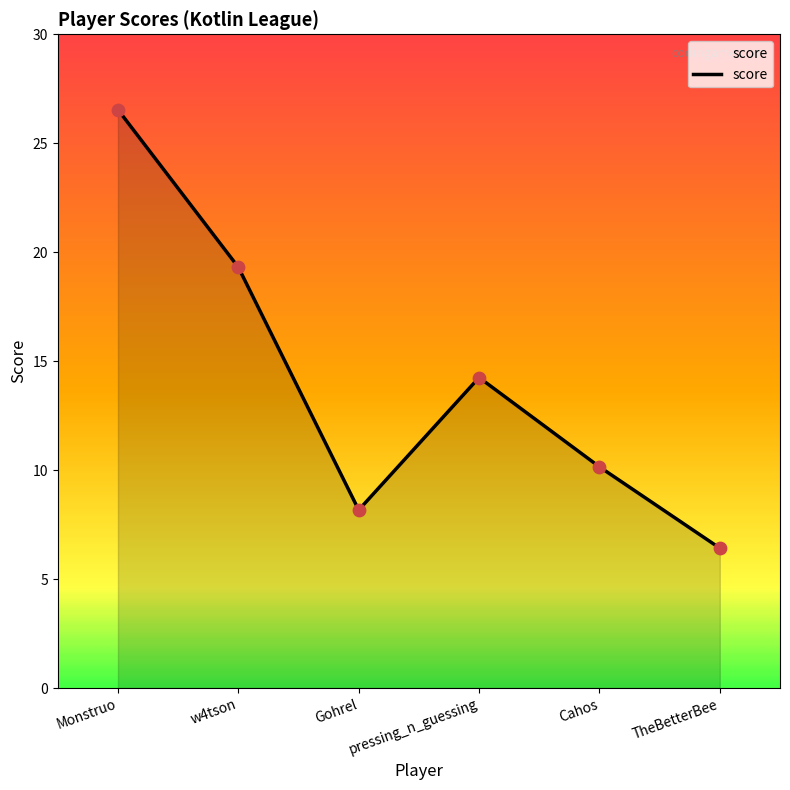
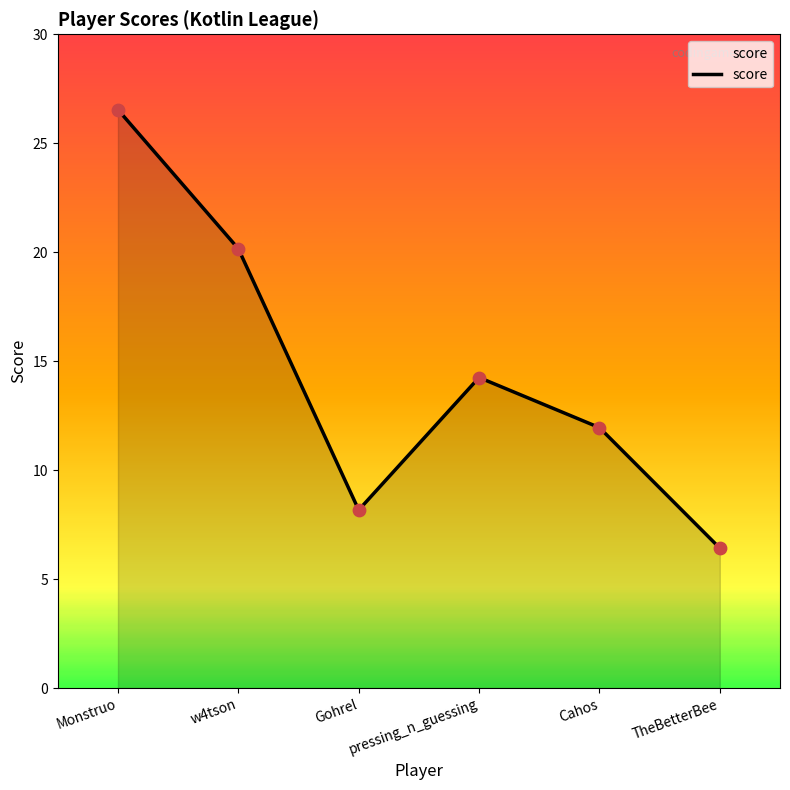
  {
    "Monstruo": 26.5,
-   "w4tson": 19.3,
+   "w4tson": 20.2,
    "Gohrel": 8.2,
    "pressing_n_guessing": 14.3,
-   "Cahos": 10.2,
+   "Cahos": 12.0,
    "TheBetterBee": 6.4
  }
